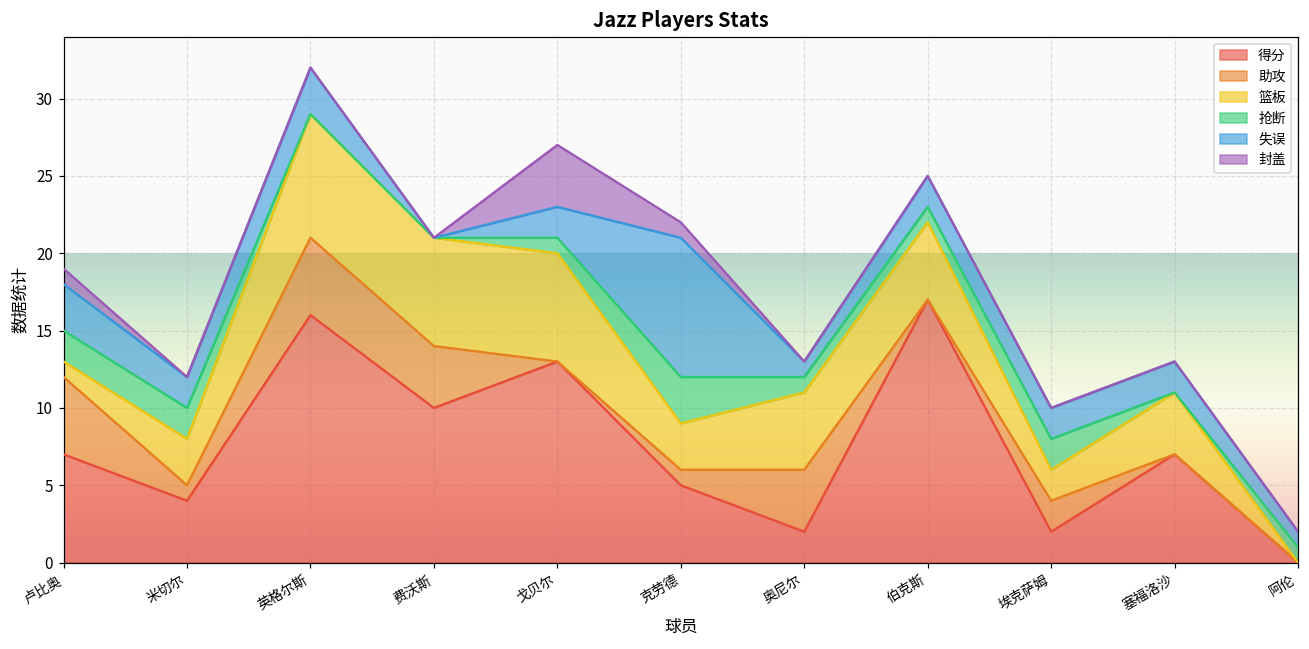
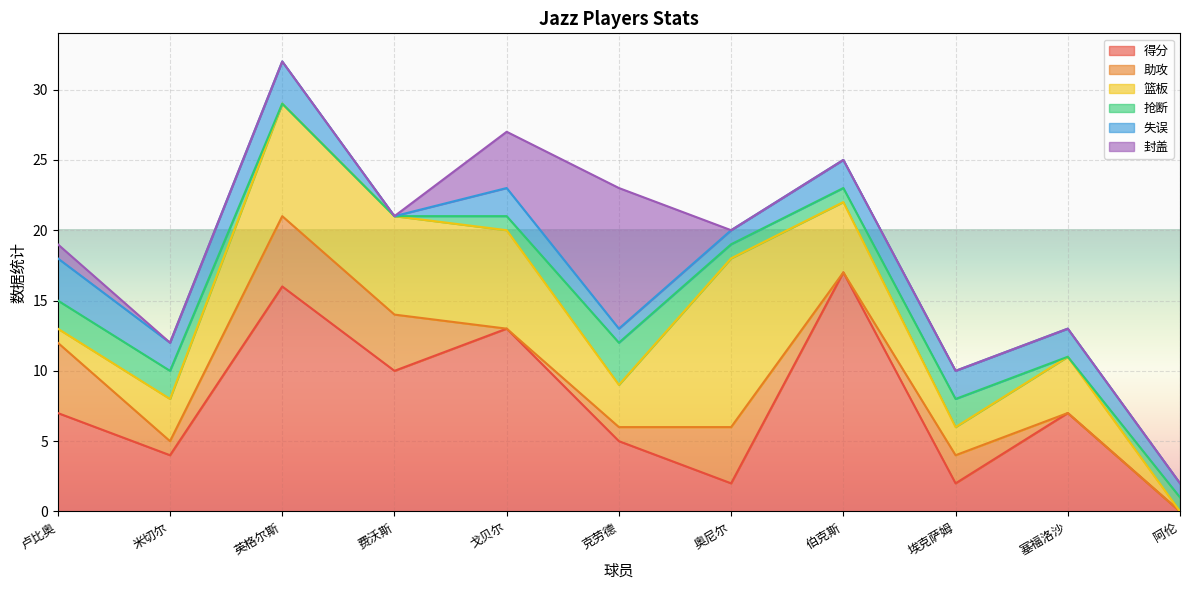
  {
    "篮板": {
      "卢比奥": 1,
      "米切尔": 3,
      "戈贝尔": 7,
      "克劳德": 3,
-     "奥尼尔": 5,
+     "奥尼尔": 12,
      "伯克斯": 5,
      "埃克萨姆": 2
    },
    "抢断": {
      "卢比奥": 2,
      "米切尔": 2,
      "戈贝尔": 1,
      "克劳德": 3,
      "奥尼尔": 1,
      "伯克斯": 1,
      "埃克萨姆": 2,
      "阿伦": 1
    },
    "失误": {
      "卢比奥": 3,
      "戈贝尔": 2,
-     "克劳德": 9
+     "克劳德": 1
    },
    "封盖": {
      "卢比奥": 1,
      "戈贝尔": 4,
-     "克劳德": 1
+     "克劳德": 10
    }
  }
